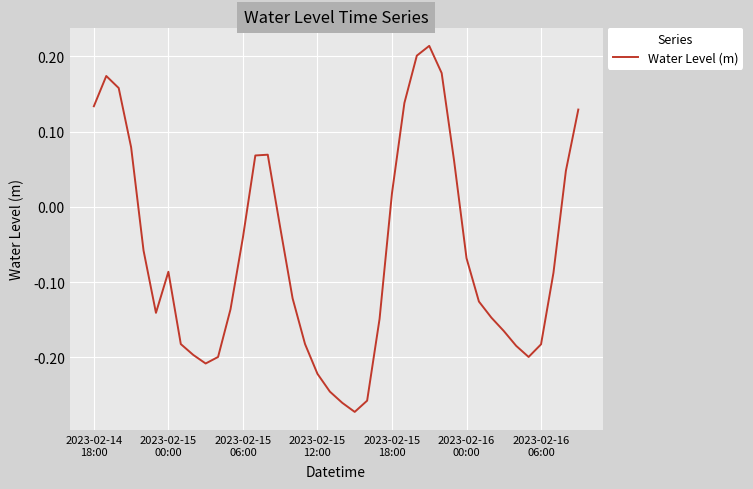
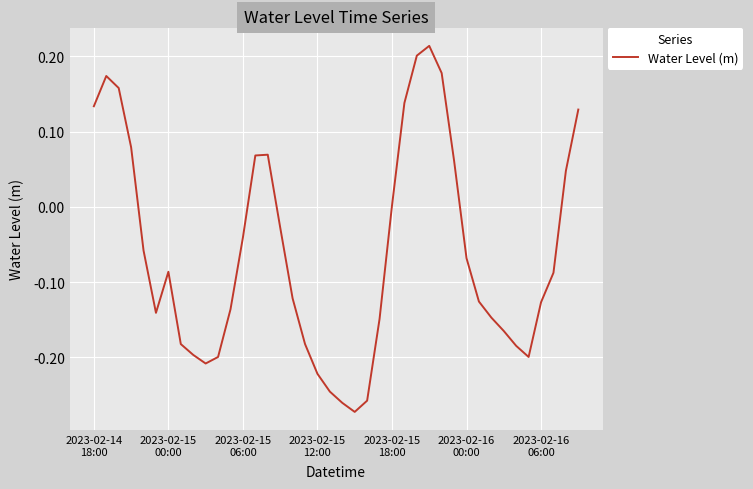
  {
    "2023-02-14 18:00": 0.13,
    "2023-02-15 00:00": -0.09,
    "2023-02-15 06:00": -0.04,
    "2023-02-15 12:00": -0.22,
-   "2023-02-15 18:00": 0.02,
+   "2023-02-15 18:00": 0.00,
    "2023-02-16 00:00": -0.07,
-   "2023-02-16 06:00": -0.18
+   "2023-02-16 06:00": -0.13
  }
